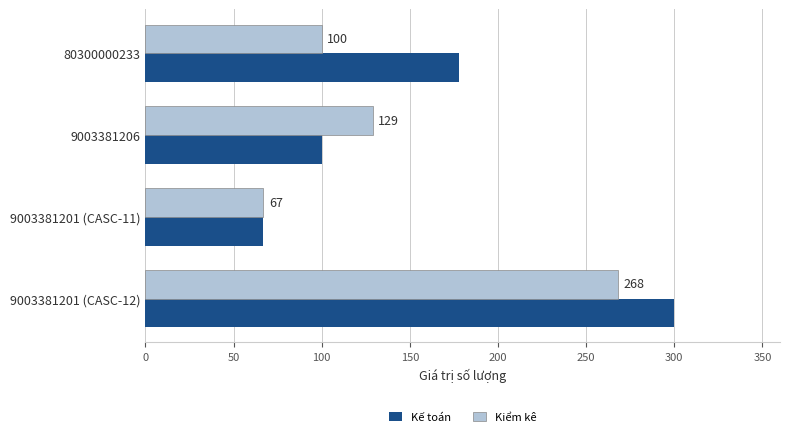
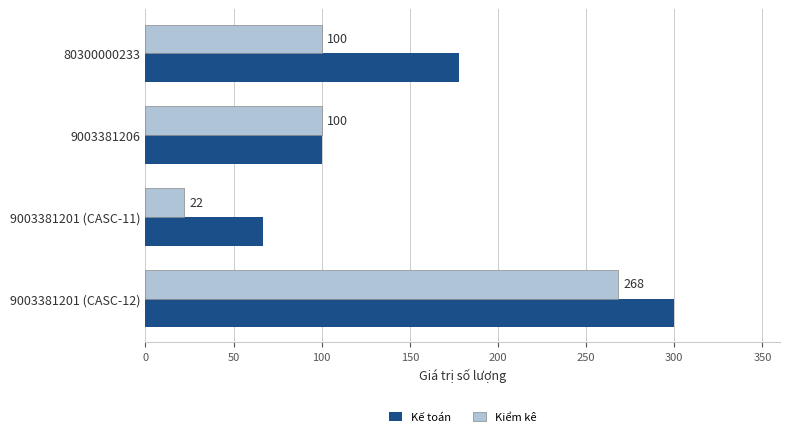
  {
    "Kế toán": {
      "80300000233": 178,
      "9003381201 (CASC-11)": 67,
      "9003381201 (CASC-12)": 300
    },
    "Kiểm kê": {
      "80300000233": 100,
-     "9003381206": 129,
-     "9003381201 (CASC-11)": 67,
+     "9003381206": 100,
+     "9003381201 (CASC-11)": 22,
      "9003381201 (CASC-12)": 268
    }
  }
